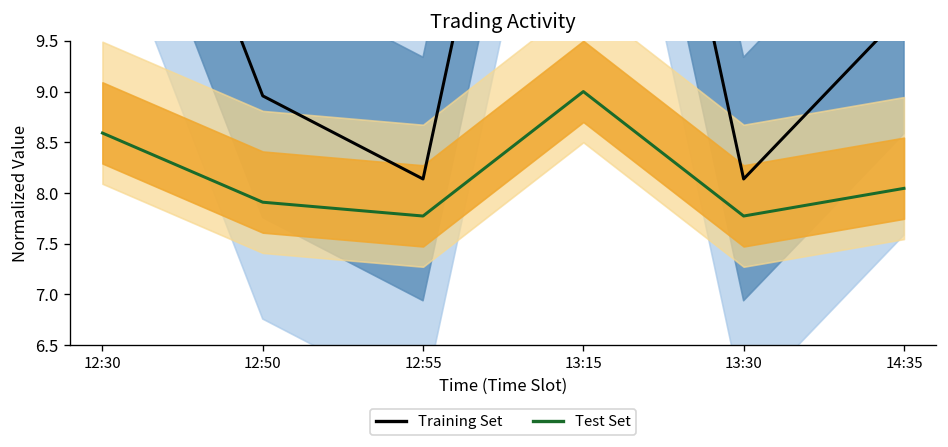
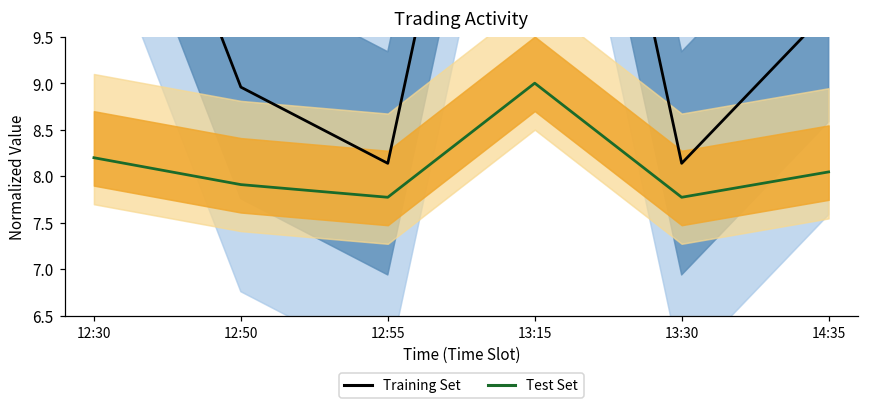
  {
    "Training Set": {
      "12:50": 9.0,
      "12:55": 8.1,
      "13:30": 8.1
    },
    "Test Set": {
-     "12:30": 8.6,
+     "12:30": 8.2,
      "12:50": 7.9,
      "12:55": 7.8,
      "13:15": 9.0,
      "13:30": 7.8,
      "14:35": 8.0
    }
  }
